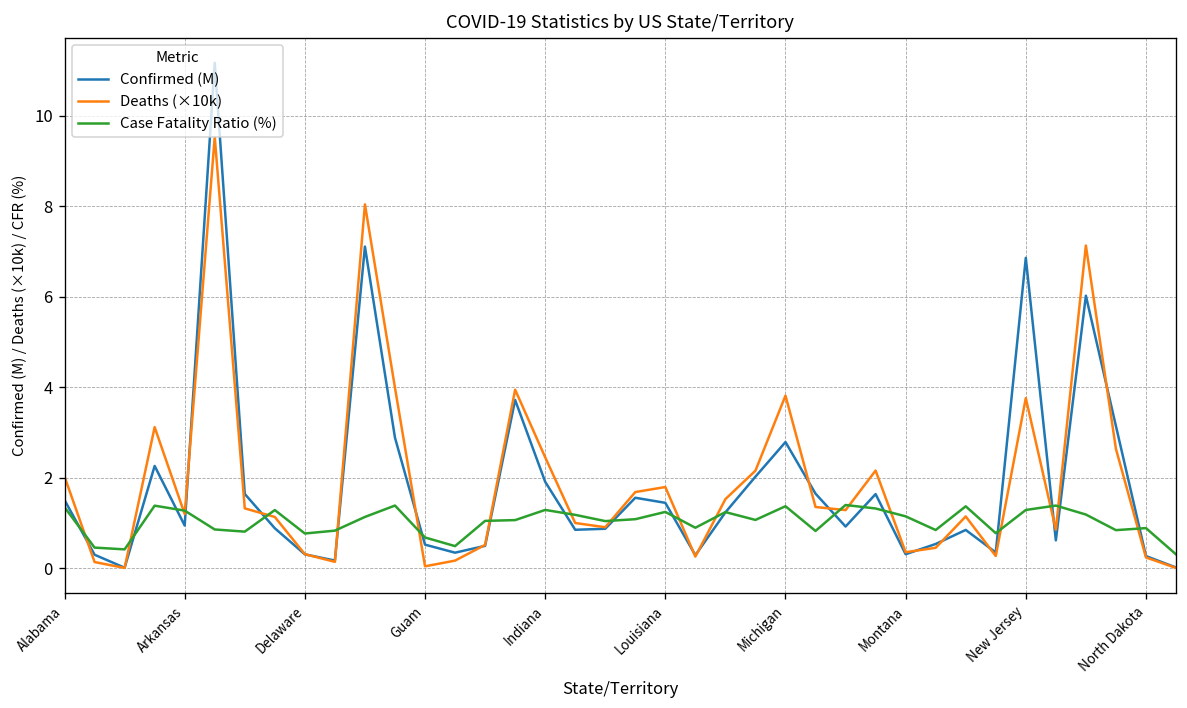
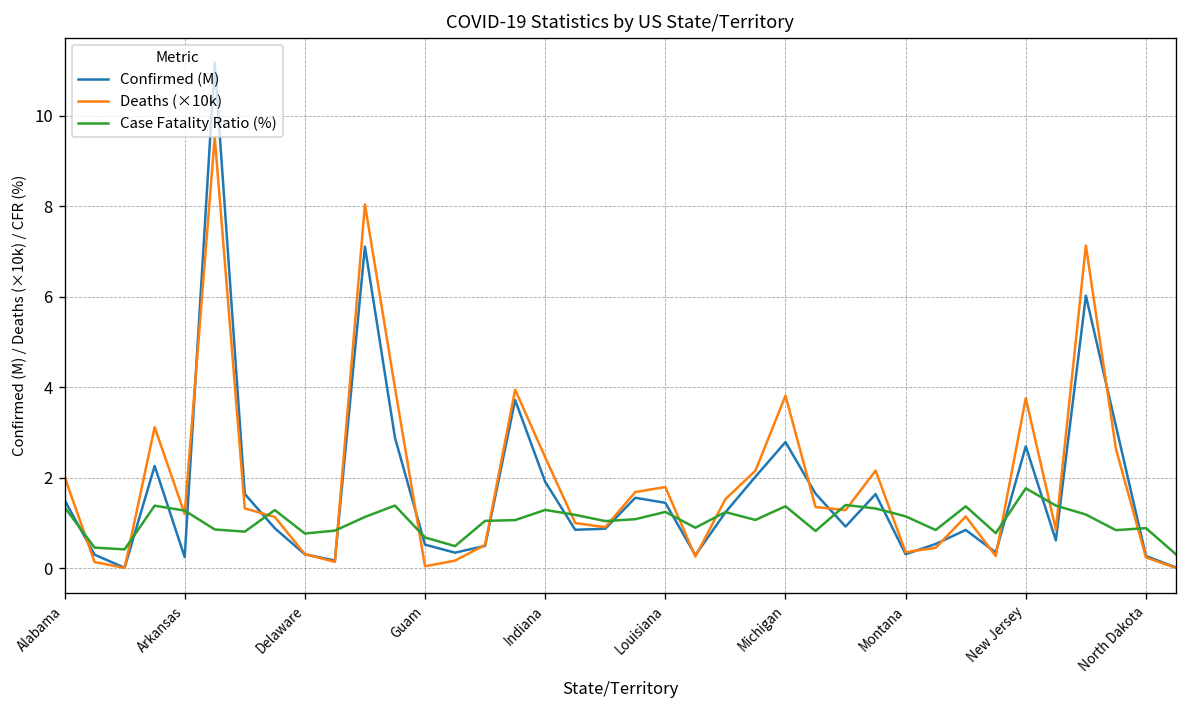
  {
    "Confirmed (M)": {
      "Alabama": 1.5,
-     "Arkansas": 0.9,
+     "Arkansas": 0.2,
      "Guam": 0.5,
      "Indiana": 1.9,
      "Louisiana": 1.4,
      "Michigan": 2.8,
-     "New Jersey": 6.9
+     "New Jersey": 2.7
    },
    "Deaths (×10k)": {
      "Alabama": 2.0,
      "Arkansas": 1.2,
      "Guam": 0.0,
      "Indiana": 2.5,
      "Louisiana": 1.8,
      "Michigan": 3.8,
      "New Jersey": 3.8
    },
    "Case Fatality Ratio (%)": {
      "Alabama": 1.3,
      "Arkansas": 1.3,
      "Delaware": 0.8,
      "Guam": 0.7,
      "Indiana": 1.3,
      "Louisiana": 1.2,
      "Michigan": 1.4,
      "Montana": 1.1,
-     "New Jersey": 1.3,
+     "New Jersey": 1.8,
      "North Dakota": 0.9
    }
  }
